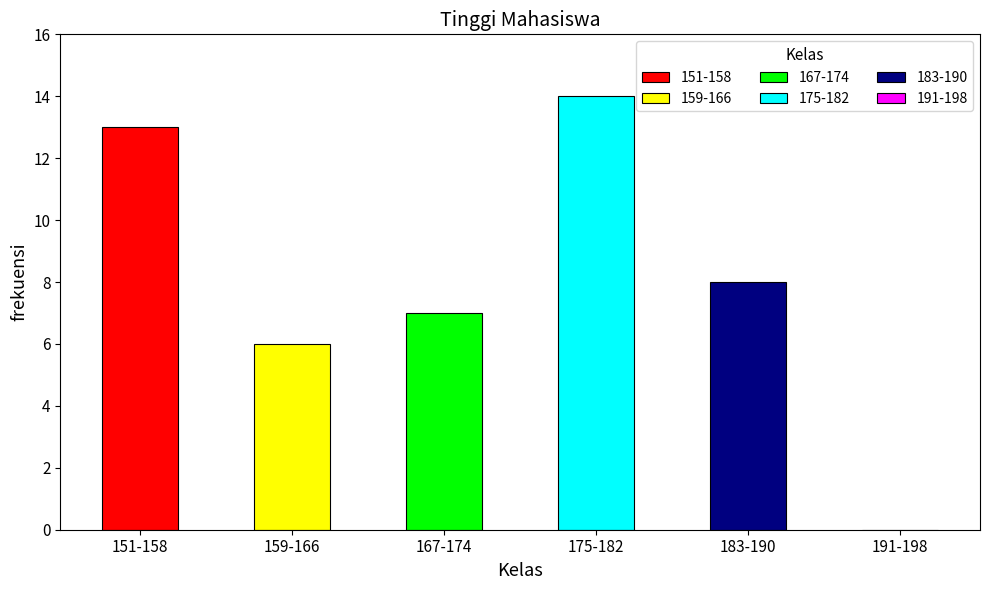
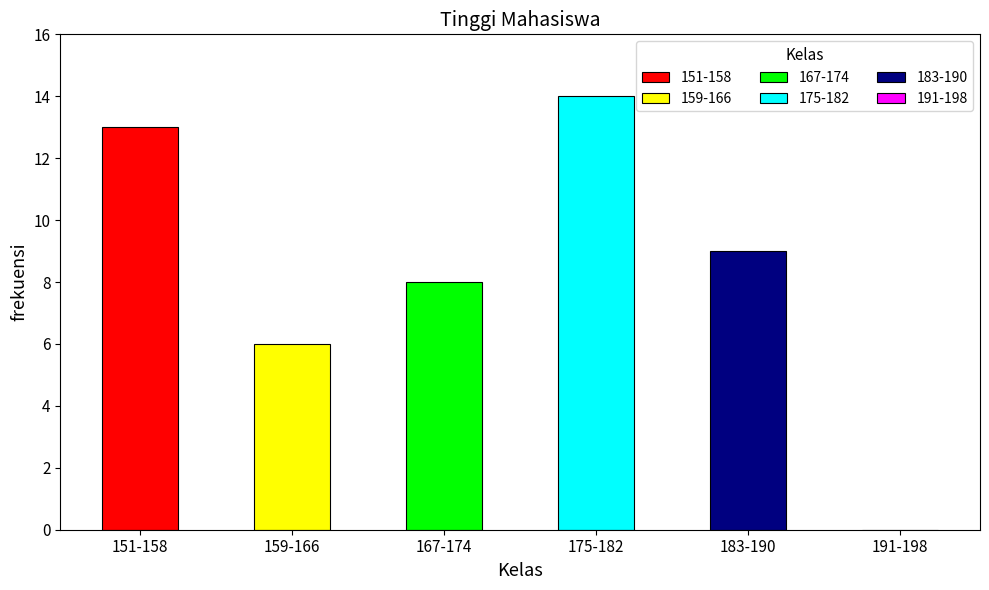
  {
    "151-158": 13,
    "159-166": 6,
-   "167-174": 7,
+   "167-174": 8,
    "175-182": 14,
-   "183-190": 8,
+   "183-190": 9,
    "191-198": 0
  }
